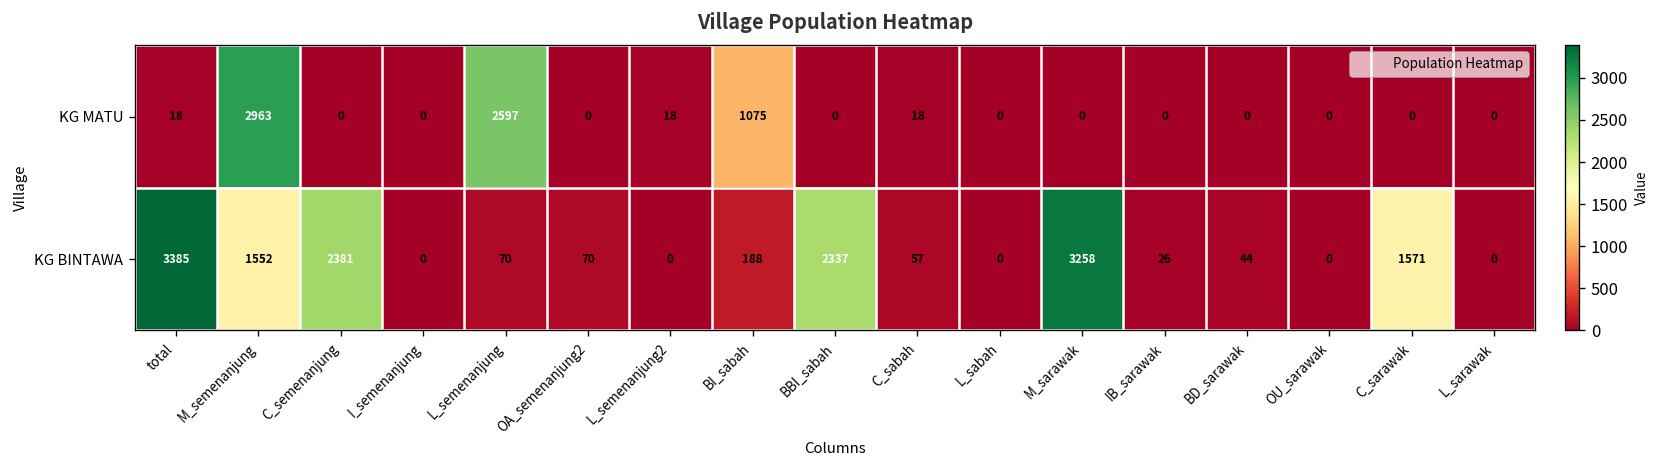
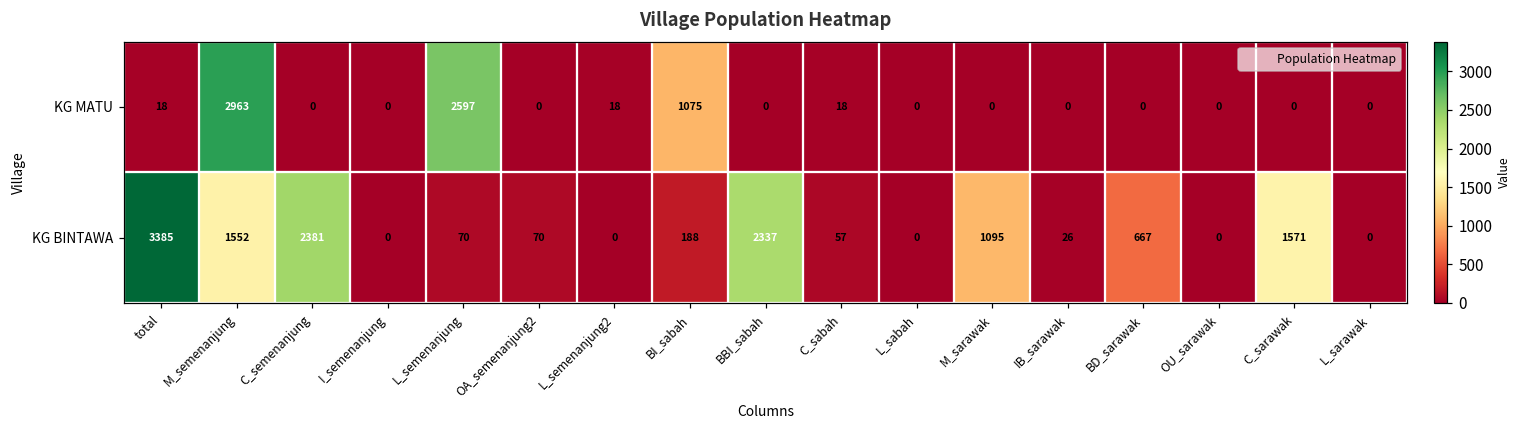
  {
    "KG MATU": {
      "total": 18,
      "M_semenanjung": 2963,
      "C_semenanjung": 0,
      "I_semenanjung": 0,
      "L_semenanjung": 2597,
      "OA_semenanjung2": 0,
      "L_semenanjung2": 18,
      "BI_sabah": 1075,
      "BBI_sabah": 0,
      "C_sabah": 18,
      "L_sabah": 0,
      "M_sarawak": 0,
      "IB_sarawak": 0,
      "BD_sarawak": 0,
      "OU_sarawak": 0,
      "C_sarawak": 0,
      "L_sarawak": 0
    },
    "KG BINTAWA": {
      "total": 3385,
      "M_semenanjung": 1552,
      "C_semenanjung": 2381,
      "I_semenanjung": 0,
      "L_semenanjung": 70,
      "OA_semenanjung2": 70,
      "L_semenanjung2": 0,
      "BI_sabah": 188,
      "BBI_sabah": 2337,
      "C_sabah": 57,
      "L_sabah": 0,
-     "M_sarawak": 3258,
+     "M_sarawak": 1095,
      "IB_sarawak": 26,
-     "BD_sarawak": 44,
+     "BD_sarawak": 667,
      "OU_sarawak": 0,
      "C_sarawak": 1571,
      "L_sarawak": 0
    }
  }
